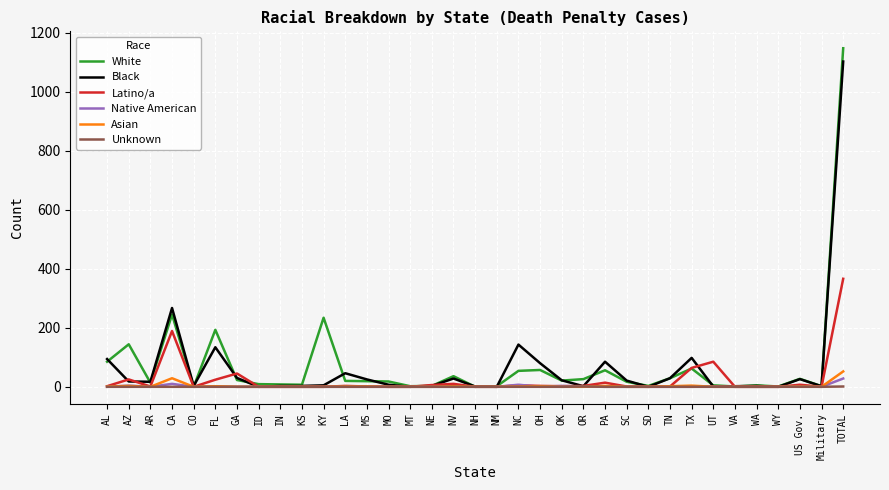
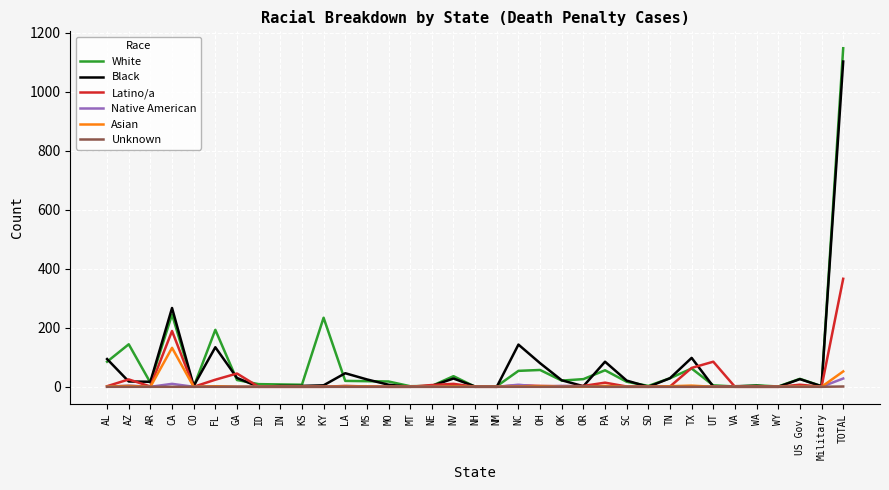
  {
    "White": {
      "AL": 90,
      "AZ": 140,
      "CA": 250,
      "FL": 190,
      "ID": 10,
      "KY": 230,
      "LA": 20,
      "MO": 20,
      "NC": 50,
      "OH": 60,
      "OR": 30,
      "PA": 60,
      "TOTAL": 1150
    },
    "Black": {
      "AL": 90,
      "CA": 270,
      "FL": 130,
      "LA": 50,
      "NC": 140,
      "OH": 80,
      "PA": 90,
      "TX": 100,
      "TOTAL": 1100
    },
    "Latino/a": {
      "CA": 190,
      "FL": 20,
      "GA": 50,
      "PA": 10,
      "UT": 90,
      "TOTAL": 370
    },
    "Native American": {
      "CA": 10,
      "TOTAL": 30
    },
    "Asian": {
-     "CA": 30,
+     "CA": 130,
      "TOTAL": 50
    },
    "Unknown": {
      "CA": 0,
      "TOTAL": 0
    }
  }
